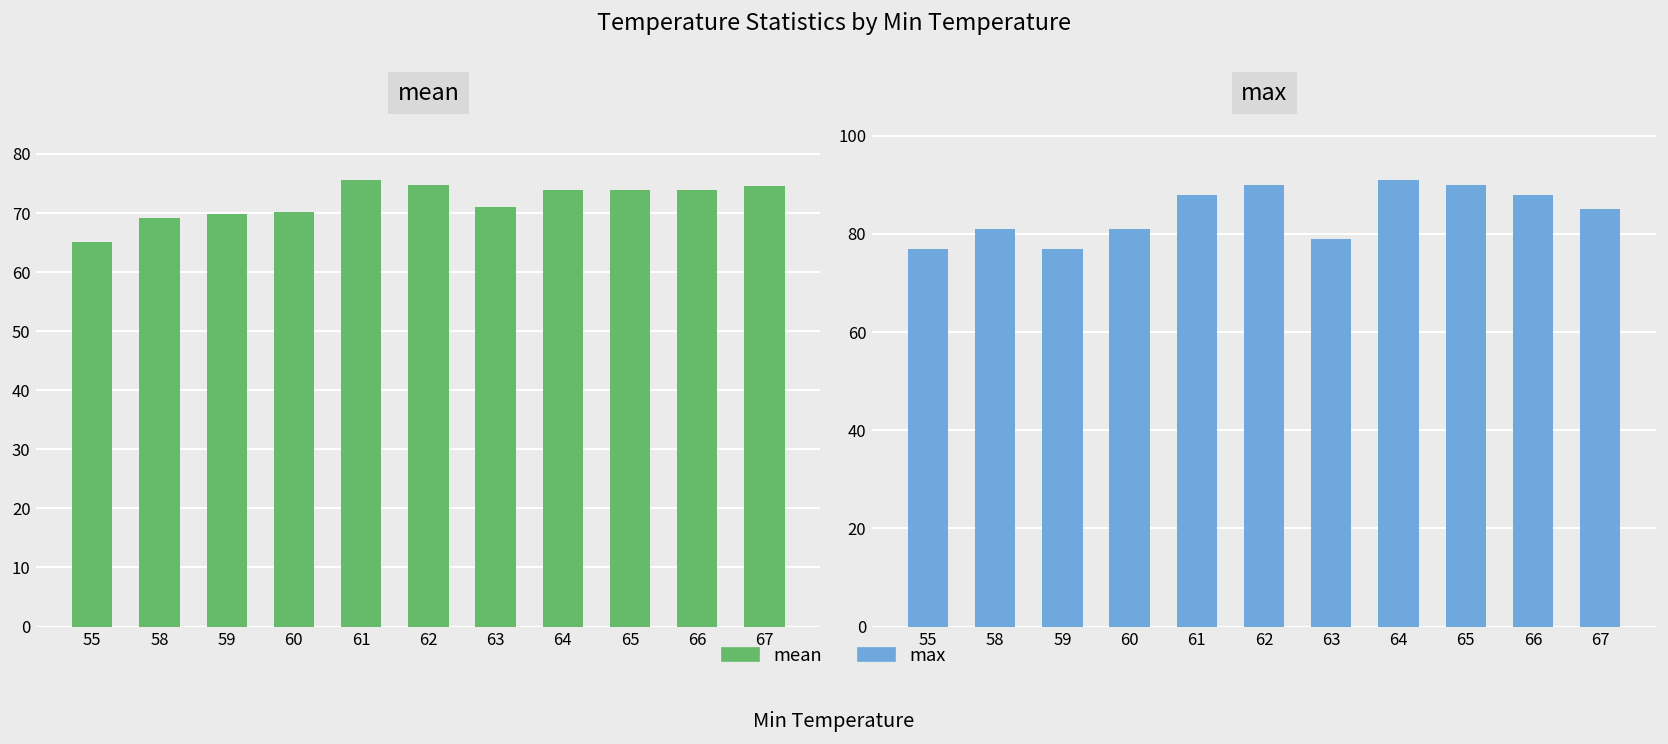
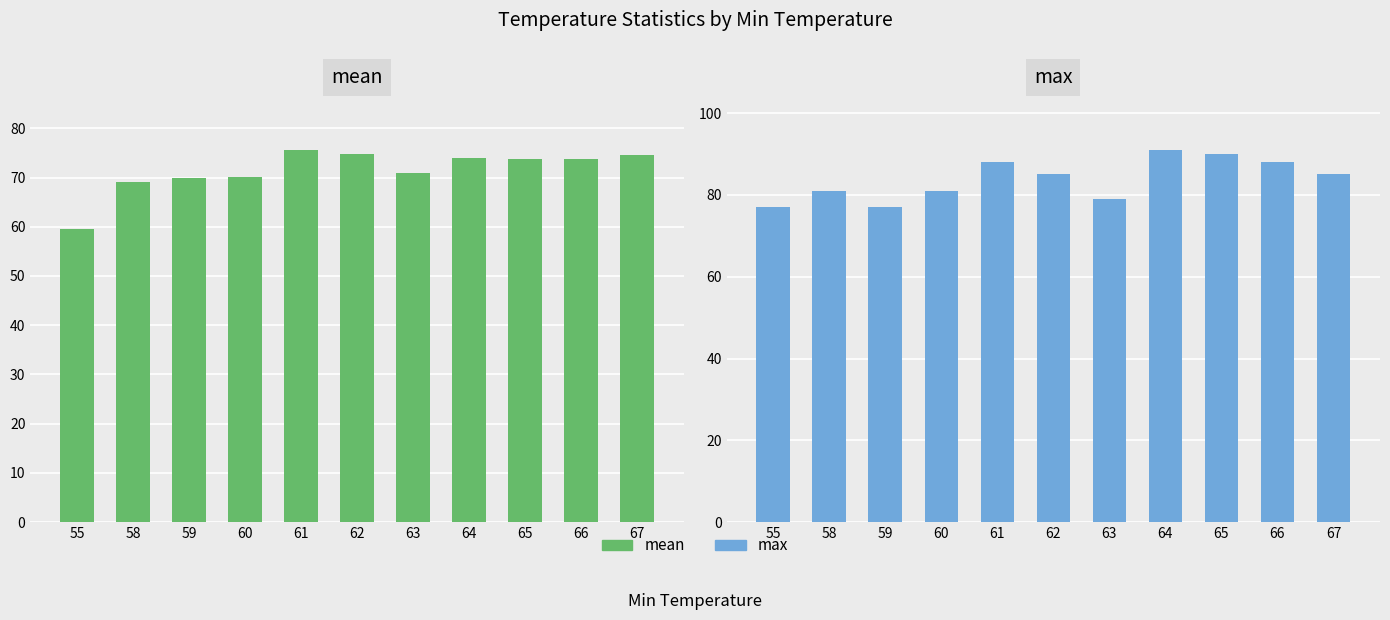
  {
    "mean": {
-     "55": 65,
+     "55": 60,
      "58": 69,
      "59": 70,
      "60": 70,
      "61": 76,
      "62": 75,
      "63": 71,
      "64": 74,
      "65": 74,
      "66": 74,
      "67": 75
    },
    "max": {
      "55": 77,
      "58": 81,
      "59": 77,
      "60": 81,
      "61": 88,
-     "62": 90,
+     "62": 85,
      "63": 79,
      "64": 91,
      "65": 90,
      "66": 88,
      "67": 85
    }
  }
